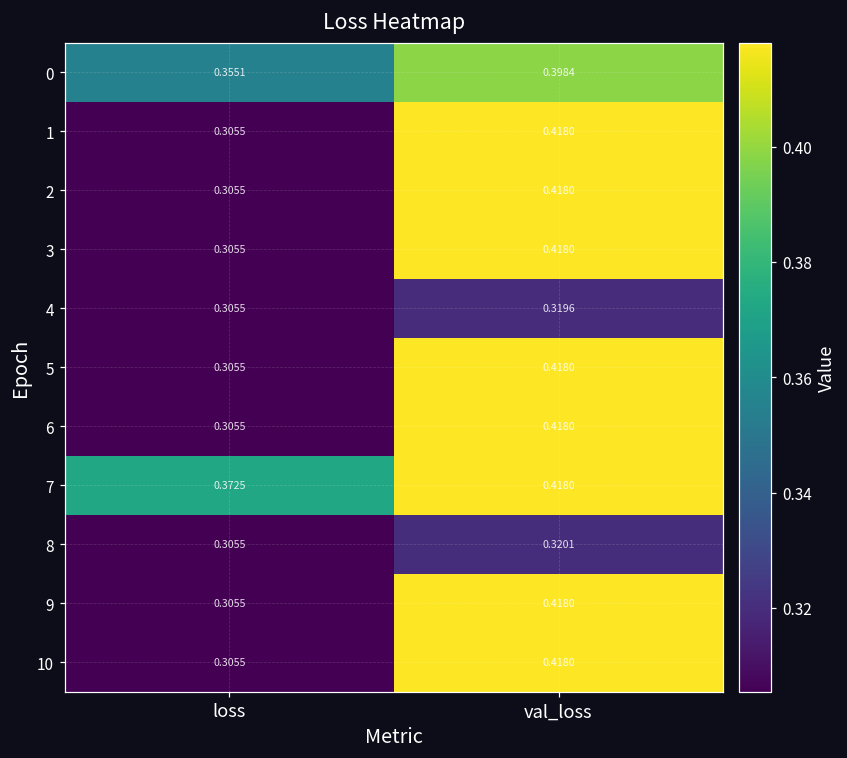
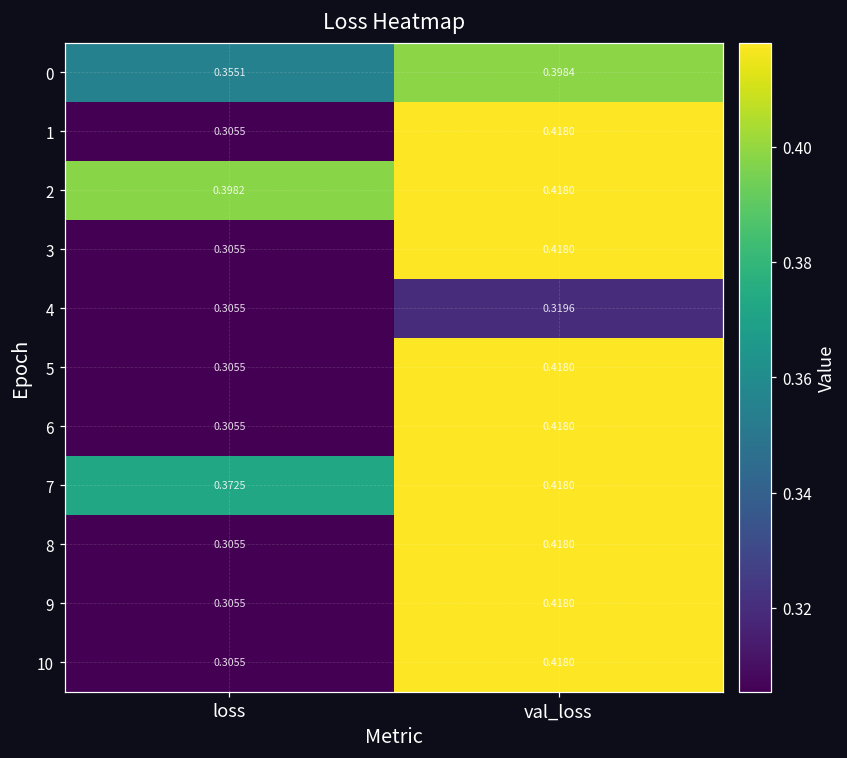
  {
    "0": {
      "loss": 0.3551,
      "val_loss": 0.3984
    },
    "1": {
      "loss": 0.3055,
      "val_loss": 0.4180
    },
    "2": {
-     "loss": 0.3055,
+     "loss": 0.3982,
      "val_loss": 0.4180
    },
    "3": {
      "loss": 0.3055,
      "val_loss": 0.4180
    },
    "4": {
      "loss": 0.3055,
      "val_loss": 0.3196
    },
    "5": {
      "loss": 0.3055,
      "val_loss": 0.4180
    },
    "6": {
      "loss": 0.3055,
      "val_loss": 0.4180
    },
    "7": {
      "loss": 0.3725,
      "val_loss": 0.4180
    },
    "8": {
      "loss": 0.3055,
-     "val_loss": 0.3201
+     "val_loss": 0.4180
    },
    "9": {
      "loss": 0.3055,
      "val_loss": 0.4180
    },
    "10": {
      "loss": 0.3055,
      "val_loss": 0.4180
    }
  }
